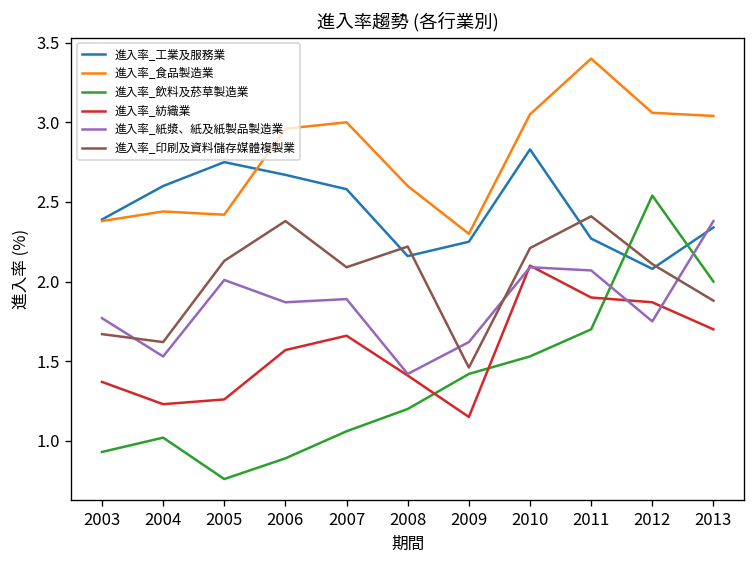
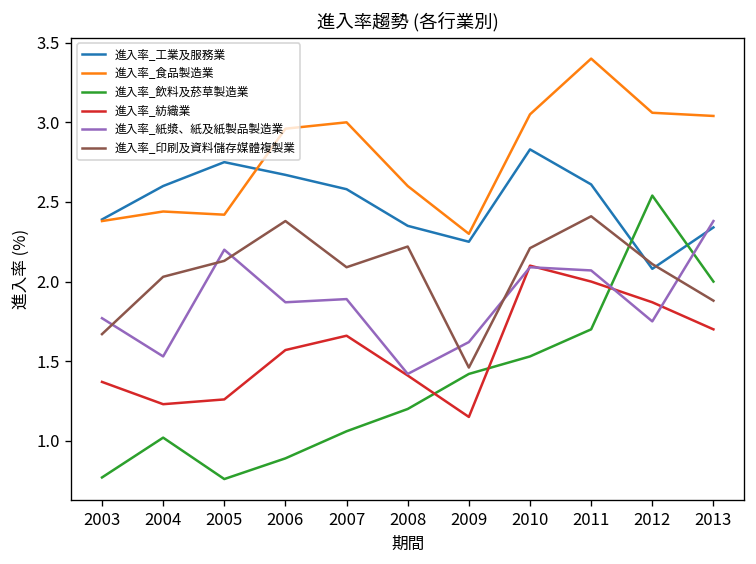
  {
    "進入率_工業及服務業": {
      "2004": 2.60,
      "2005": 2.75,
      "2006": 2.67,
      "2007": 2.58,
-     "2008": 2.16,
+     "2008": 2.35,
      "2009": 2.25,
      "2010": 2.83,
-     "2011": 2.27,
+     "2011": 2.61,
      "2012": 2.08,
      "2013": 2.34
    },
    "進入率_食品製造業": {
      "2004": 2.44,
      "2005": 2.42,
      "2007": 3.00,
      "2008": 2.60,
      "2009": 2.30,
      "2010": 3.05,
      "2011": 3.40,
      "2012": 3.06,
      "2013": 3.04
    },
    "進入率_飲料及菸草製造業": {
-     "2003": 0.93,
+     "2003": 0.77,
      "2004": 1.02,
      "2005": 0.76,
      "2006": 0.89,
      "2007": 1.06,
      "2008": 1.20,
      "2009": 1.42,
      "2010": 1.53,
      "2011": 1.70,
      "2012": 2.54,
      "2013": 2.00
    },
    "進入率_紡織業": {
      "2003": 1.37,
      "2004": 1.23,
      "2005": 1.26,
      "2006": 1.57,
      "2007": 1.66,
      "2009": 1.15,
-     "2011": 1.9,
+     "2011": 2.0,
      "2012": 1.87,
      "2013": 1.7
    },
    "進入率_紙漿、紙及紙製品製造業": {
      "2003": 1.77,
      "2004": 1.53,
-     "2005": 2.01,
+     "2005": 2.20,
      "2006": 1.87,
      "2007": 1.89,
      "2009": 1.62,
      "2011": 2.07,
      "2012": 1.75,
      "2013": 2.38
    },
    "進入率_印刷及資料儲存媒體複製業": {
      "2003": 1.67,
-     "2004": 1.62,
+     "2004": 2.03,
      "2005": 2.13,
      "2006": 2.38,
      "2007": 2.09,
      "2008": 2.22,
      "2009": 1.46,
      "2010": 2.21,
      "2011": 2.41,
      "2012": 2.11,
      "2013": 1.88
    }
  }
